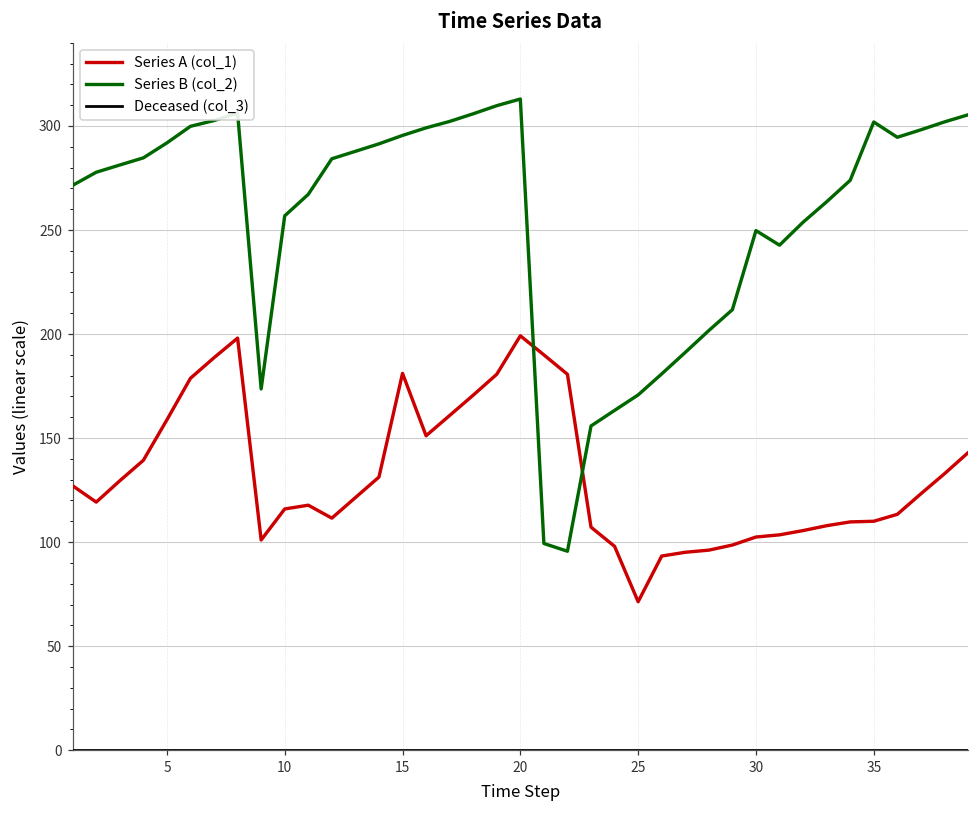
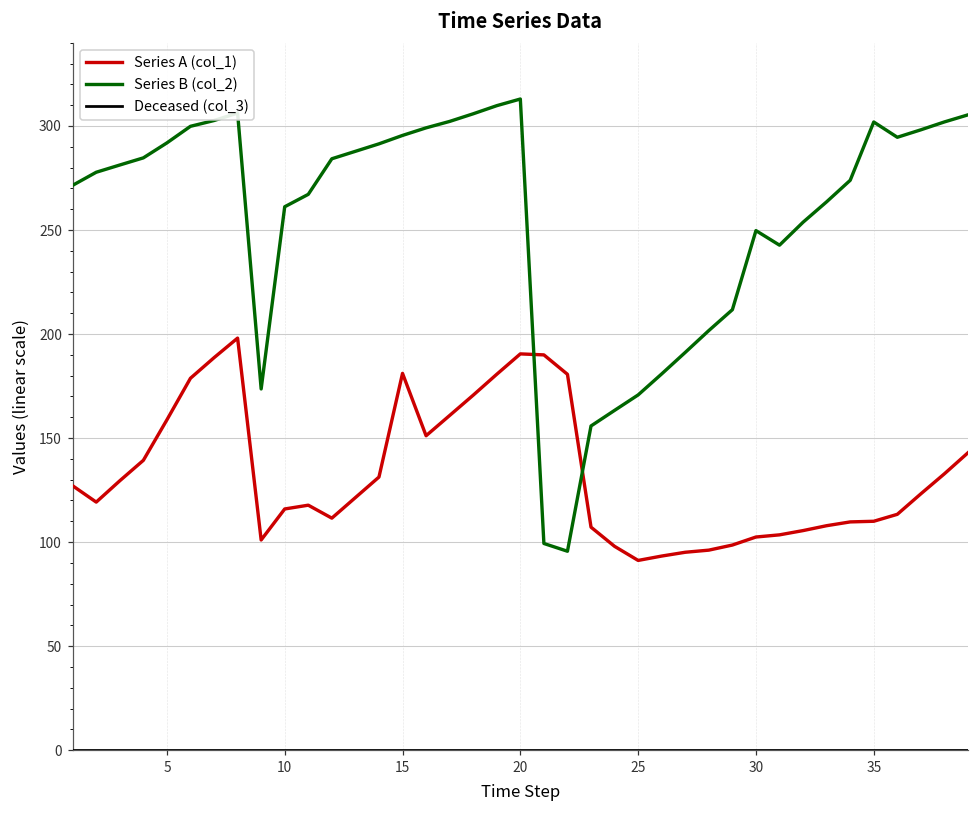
  {
    "Series A (col_1)": {
      "5": 159,
      "10": 116,
      "15": 181,
-     "20": 199,
-     "25": 71,
+     "20": 190,
+     "25": 91,
      "30": 102,
      "35": 110
    },
    "Series B (col_2)": {
      "5": 292,
-     "10": 257,
+     "10": 261,
      "15": 295,
      "20": 313,
      "25": 171,
      "30": 250,
      "35": 302
    },
    "Deceased (col_3)": {
      "5": 0,
      "10": 0,
      "15": 0,
      "20": 0,
      "25": 0,
      "30": 0,
      "35": 0
    }
  }
